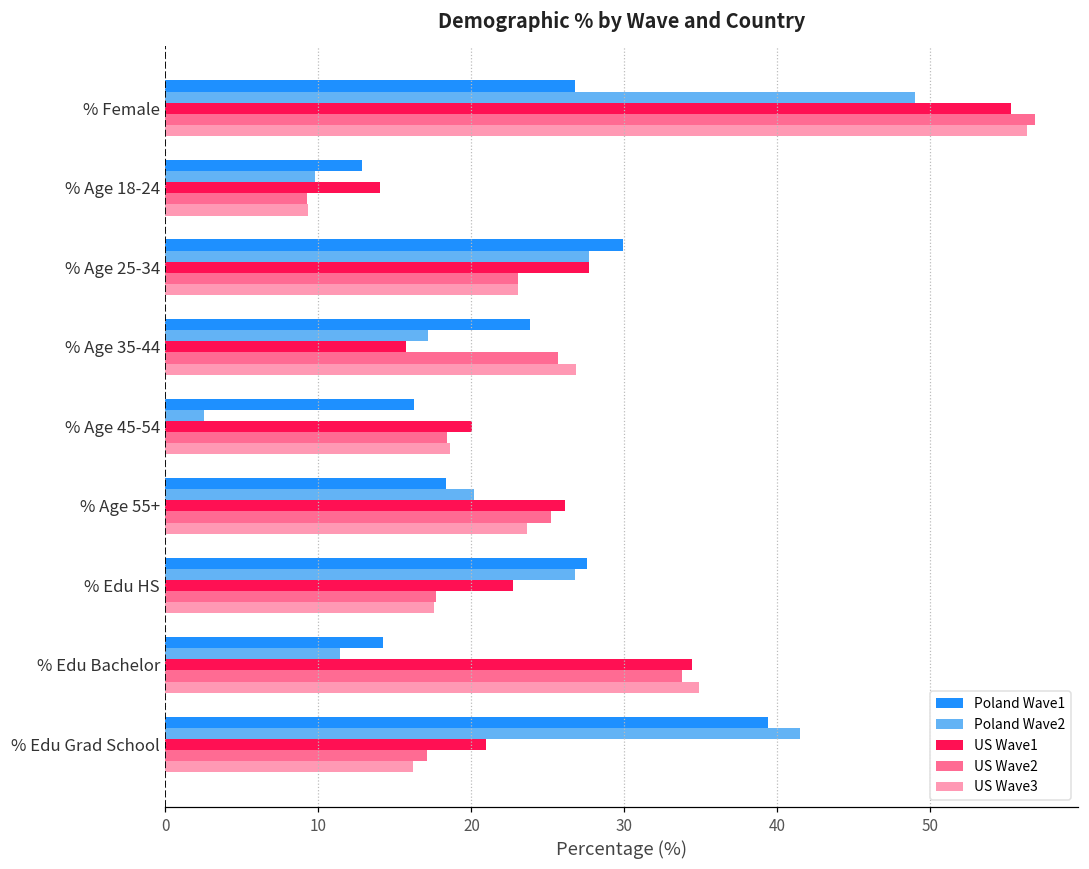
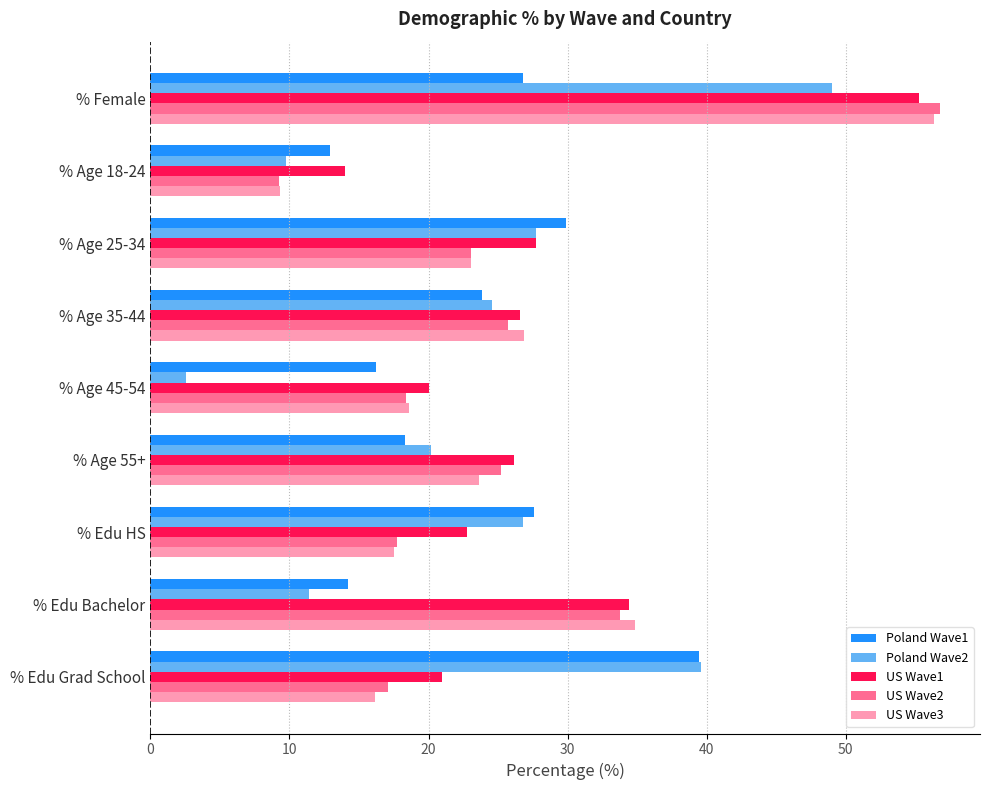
  {
    "Poland Wave1": {
      "% Female": 26.8,
      "% Age 18-24": 12.9,
      "% Age 25-34": 29.9,
      "% Age 35-44": 23.8,
      "% Age 45-54": 16.2,
      "% Age 55+": 18.3,
      "% Edu HS": 27.6,
      "% Edu Bachelor": 14.2,
      "% Edu Grad School": 39.4
    },
    "Poland Wave2": {
      "% Female": 49.0,
      "% Age 18-24": 9.8,
      "% Age 25-34": 27.7,
-     "% Age 35-44": 17.2,
+     "% Age 35-44": 24.5,
      "% Age 45-54": 2.5,
      "% Age 55+": 20.2,
      "% Edu HS": 26.8,
      "% Edu Bachelor": 11.4,
-     "% Edu Grad School": 41.5
+     "% Edu Grad School": 39.6
    },
    "US Wave1": {
      "% Female": 55.3,
      "% Age 18-24": 14.0,
      "% Age 25-34": 27.7,
-     "% Age 35-44": 15.7,
+     "% Age 35-44": 26.6,
      "% Age 45-54": 20.0,
      "% Age 55+": 26.1,
      "% Edu HS": 22.8,
      "% Edu Bachelor": 34.4,
      "% Edu Grad School": 21.0
    }
  }
